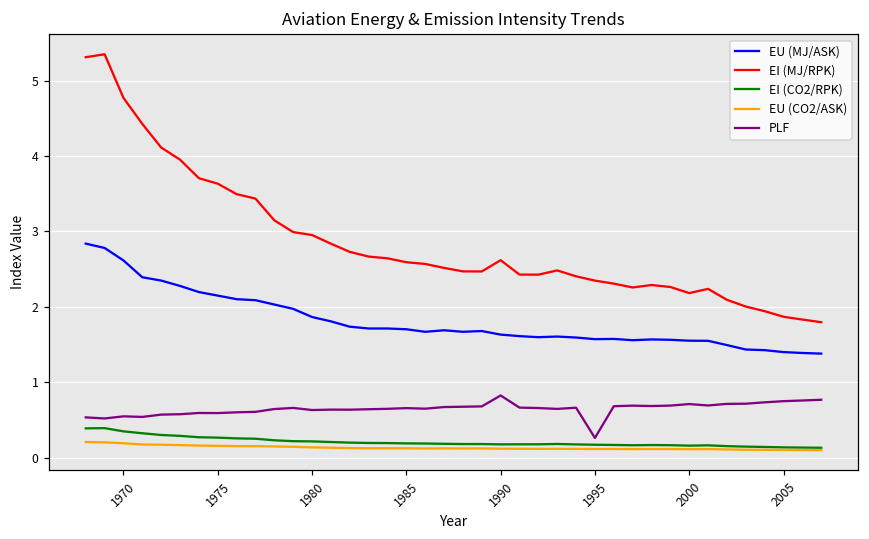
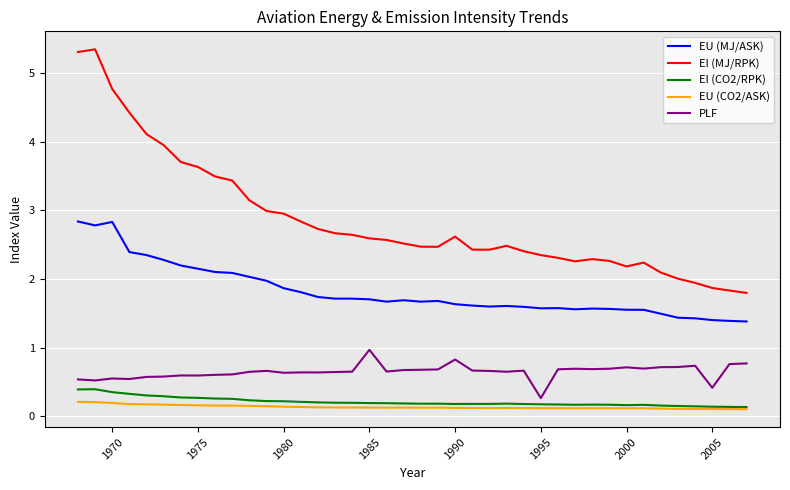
  {
    "EU (MJ/ASK)": {
-     "1970": 2.6,
+     "1970": 2.8,
      "1975": 2.1,
      "1980": 1.9,
      "1985": 1.7,
      "1990": 1.6,
      "1995": 1.6,
      "2000": 1.6,
      "2005": 1.4
    },
    "EI (MJ/RPK)": {
      "1970": 4.8,
      "1975": 3.6,
      "1980": 3.0,
      "1985": 2.6,
      "1990": 2.6,
      "1995": 2.3,
      "2000": 2.2,
      "2005": 1.9
    },
    "EI (CO2/RPK)": {
      "1970": 0.3,
      "1975": 0.3,
      "1980": 0.2,
      "1985": 0.2,
      "1990": 0.2,
      "1995": 0.2,
      "2000": 0.2
    },
    "EU (CO2/ASK)": {
      "1970": 0.2,
      "1975": 0.2,
      "1980": 0.1,
      "1985": 0.1,
      "1990": 0.1,
      "1995": 0.1,
      "2000": 0.1
    },
    "PLF": {
      "1970": 0.5,
      "1975": 0.6,
      "1980": 0.6,
-     "1985": 0.7,
+     "1985": 1.0,
      "1990": 0.8,
      "1995": 0.3,
      "2000": 0.7,
-     "2005": 0.7
+     "2005": 0.4
    }
  }
